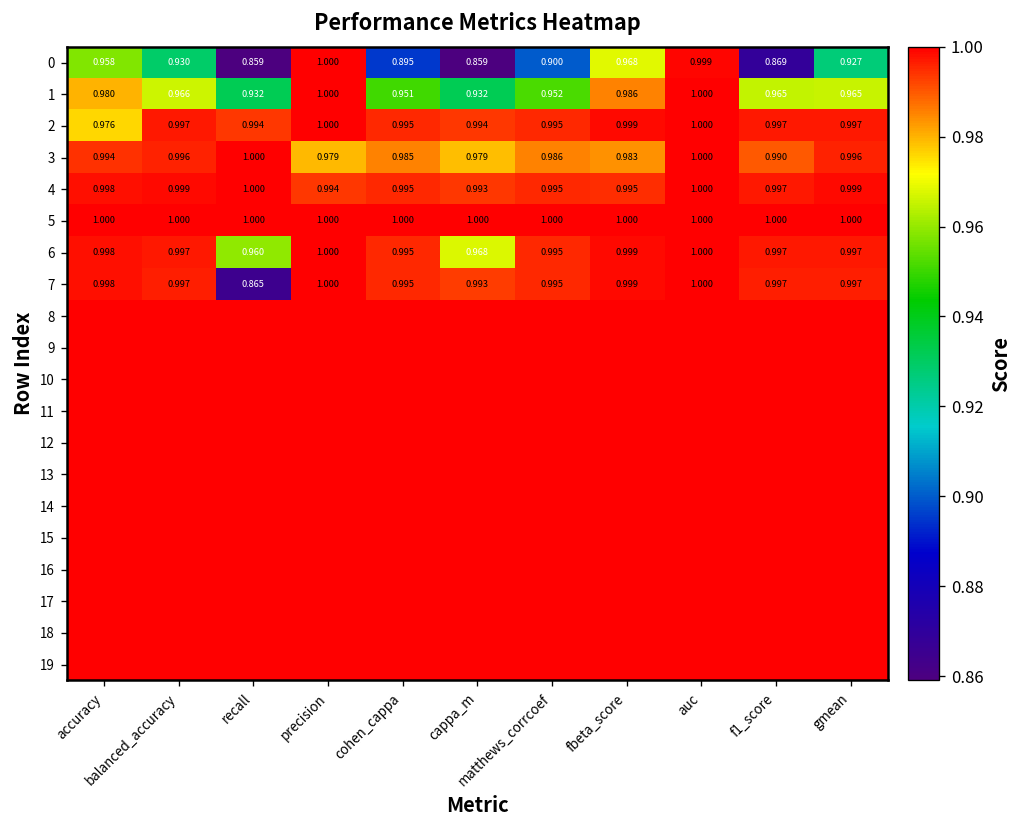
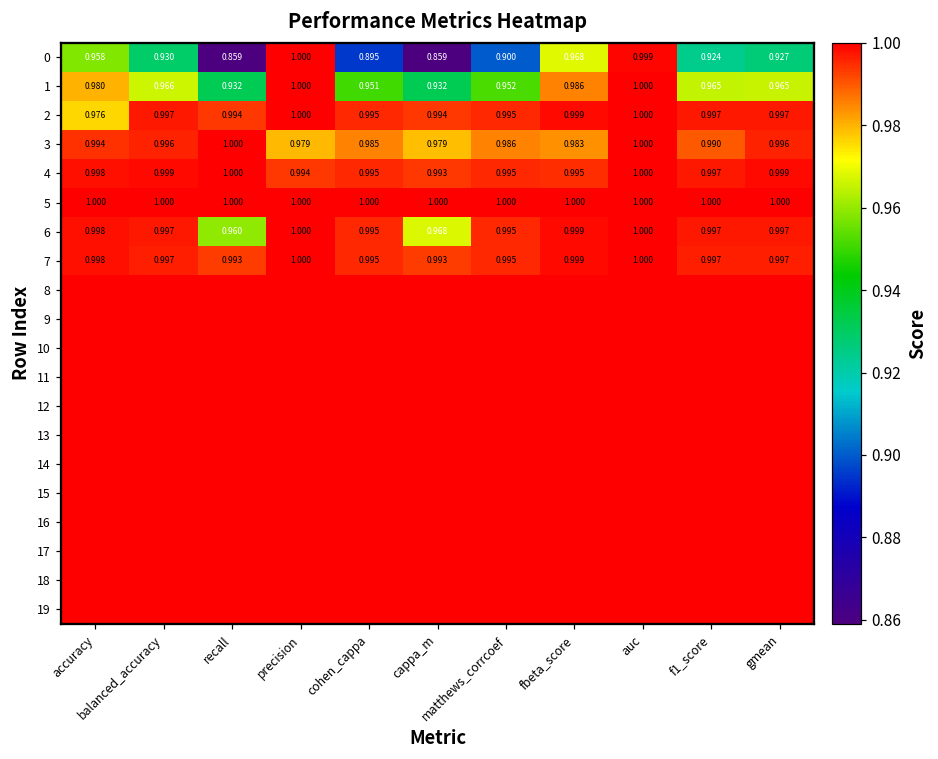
  {
    "0": {
      "accuracy": 0.958,
      "balanced_accuracy": 0.930,
      "recall": 0.859,
      "precision": 1.000,
      "cohen_cappa": 0.895,
      "cappa_m": 0.859,
      "matthews_corrcoef": 0.900,
      "fbeta_score": 0.968,
      "auc": 0.999,
-     "f1_score": 0.869,
+     "f1_score": 0.924,
      "gmean": 0.927
    },
    "1": {
      "accuracy": 0.980,
      "balanced_accuracy": 0.966,
      "recall": 0.932,
      "precision": 1.000,
      "cohen_cappa": 0.951,
      "cappa_m": 0.932,
      "matthews_corrcoef": 0.952,
      "fbeta_score": 0.986,
      "auc": 1.000,
      "f1_score": 0.965,
      "gmean": 0.965
    },
    "2": {
      "accuracy": 0.976,
      "balanced_accuracy": 0.997,
      "recall": 0.994,
      "precision": 1.000,
      "cohen_cappa": 0.995,
      "cappa_m": 0.994,
      "matthews_corrcoef": 0.995,
      "fbeta_score": 0.999,
      "auc": 1.000,
      "f1_score": 0.997,
      "gmean": 0.997
    },
    "3": {
      "accuracy": 0.994,
      "balanced_accuracy": 0.996,
      "recall": 1.000,
      "precision": 0.979,
      "cohen_cappa": 0.985,
      "cappa_m": 0.979,
      "matthews_corrcoef": 0.986,
      "fbeta_score": 0.983,
      "auc": 1.000,
      "f1_score": 0.990,
      "gmean": 0.996
    },
    "4": {
      "accuracy": 0.998,
      "balanced_accuracy": 0.999,
      "recall": 1.000,
      "precision": 0.994,
      "cohen_cappa": 0.995,
      "cappa_m": 0.993,
      "matthews_corrcoef": 0.995,
      "fbeta_score": 0.995,
      "auc": 1.000,
      "f1_score": 0.997,
      "gmean": 0.999
    },
    "5": {
      "accuracy": 1.000,
      "balanced_accuracy": 1.000,
      "recall": 1.000,
      "precision": 1.000,
      "cohen_cappa": 1.000,
      "cappa_m": 1.000,
      "matthews_corrcoef": 1.000,
      "fbeta_score": 1.000,
      "auc": 1.000,
      "f1_score": 1.000,
      "gmean": 1.000
    },
    "6": {
      "accuracy": 0.998,
      "balanced_accuracy": 0.997,
      "recall": 0.960,
      "precision": 1.000,
      "cohen_cappa": 0.995,
      "cappa_m": 0.968,
      "matthews_corrcoef": 0.995,
      "fbeta_score": 0.999,
      "auc": 1.000,
      "f1_score": 0.997,
      "gmean": 0.997
    },
    "7": {
      "accuracy": 0.998,
      "balanced_accuracy": 0.997,
-     "recall": 0.865,
+     "recall": 0.993,
      "precision": 1.000,
      "cohen_cappa": 0.995,
      "cappa_m": 0.993,
      "matthews_corrcoef": 0.995,
      "fbeta_score": 0.999,
      "auc": 1.000,
      "f1_score": 0.997,
      "gmean": 0.997
    }
  }
